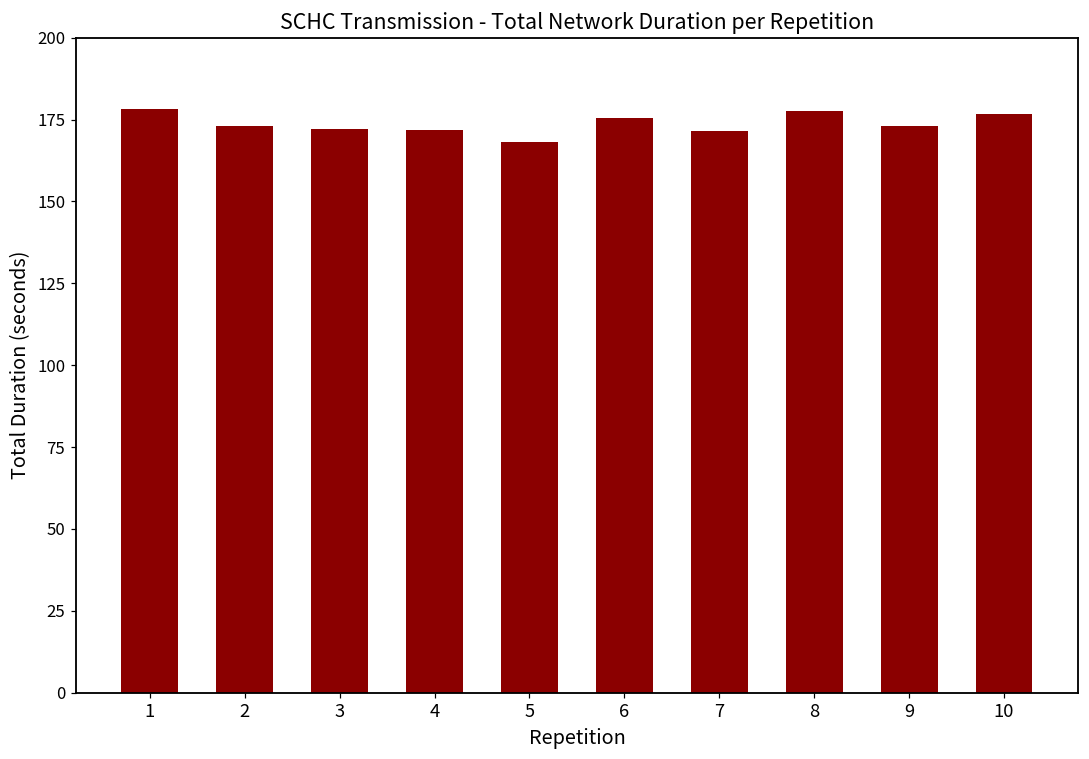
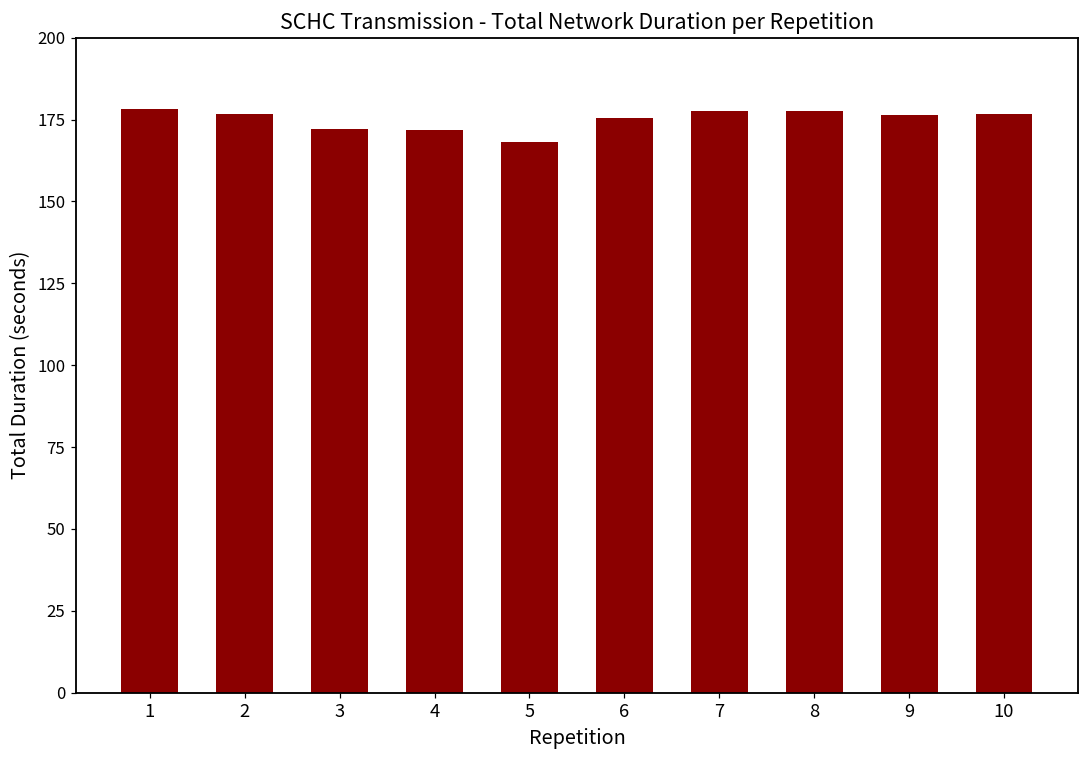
  {
    "1": 178,
-   "2": 173,
+   "2": 177,
    "3": 172,
    "4": 172,
    "5": 168,
    "6": 176,
-   "7": 171,
+   "7": 178,
    "8": 178,
-   "9": 173,
+   "9": 176,
    "10": 177
  }
